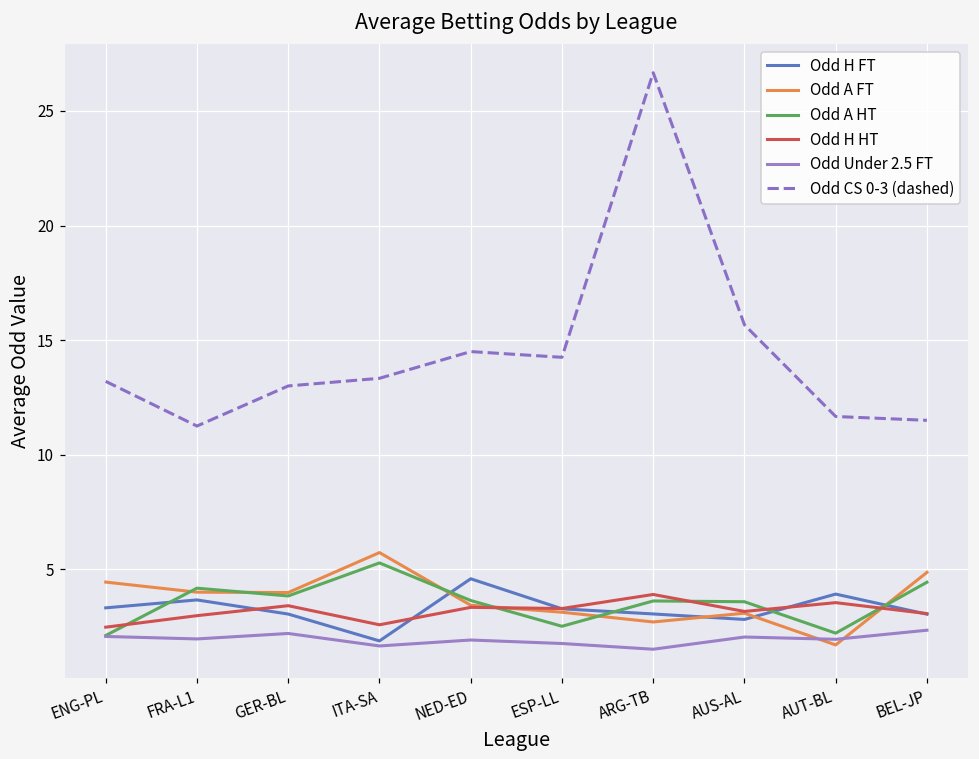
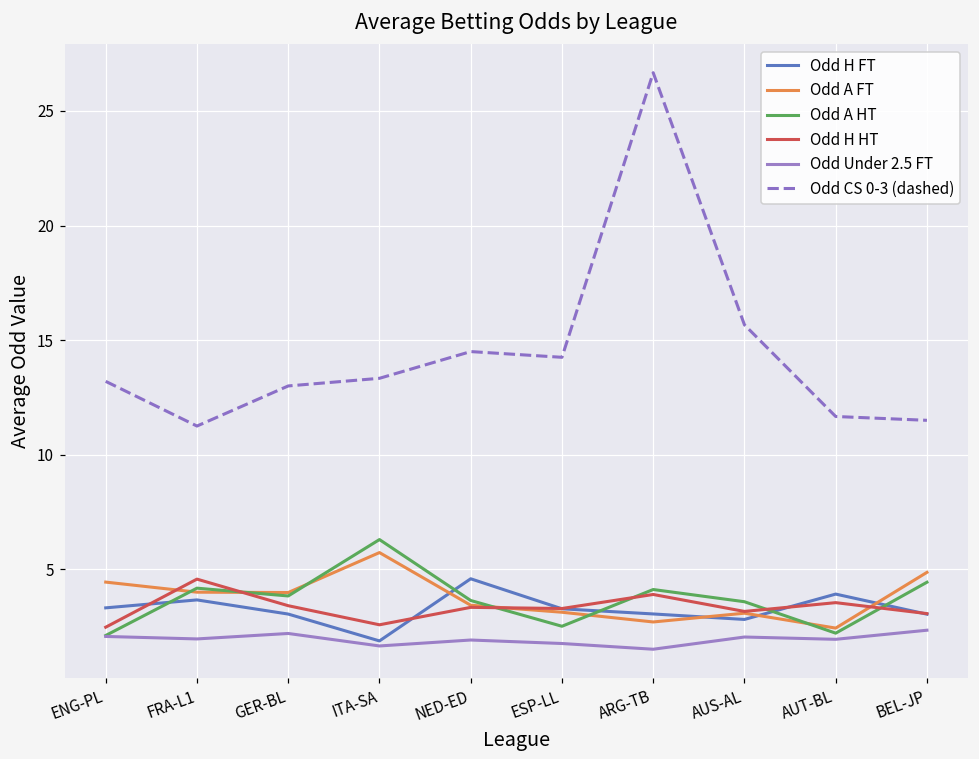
  {
    "Odd A FT": {
      "ENG-PL": 4.4,
      "FRA-L1": 4.0,
      "GER-BL": 4.0,
      "ITA-SA": 5.7,
      "ESP-LL": 3.1,
      "ARG-TB": 2.7,
-     "AUT-BL": 1.7,
+     "AUT-BL": 2.4,
      "BEL-JP": 4.9
    },
    "Odd A HT": {
      "FRA-L1": 4.2,
      "GER-BL": 3.8,
-     "ITA-SA": 5.3,
+     "ITA-SA": 6.3,
      "NED-ED": 3.6,
      "ESP-LL": 2.5,
-     "ARG-TB": 3.6,
+     "ARG-TB": 4.1,
      "AUS-AL": 3.6,
      "AUT-BL": 2.2,
      "BEL-JP": 4.4
    },
    "Odd H HT": {
      "ENG-PL": 2.5,
-     "FRA-L1": 3.0,
+     "FRA-L1": 4.6,
      "GER-BL": 3.4,
      "ITA-SA": 2.6,
      "ARG-TB": 3.9,
      "AUT-BL": 3.5
    }
  }
